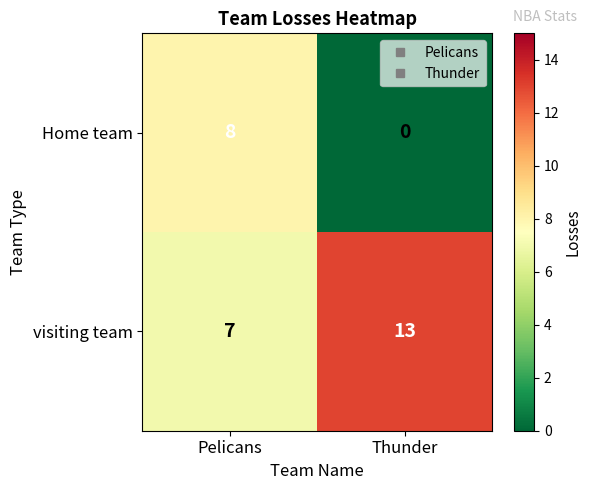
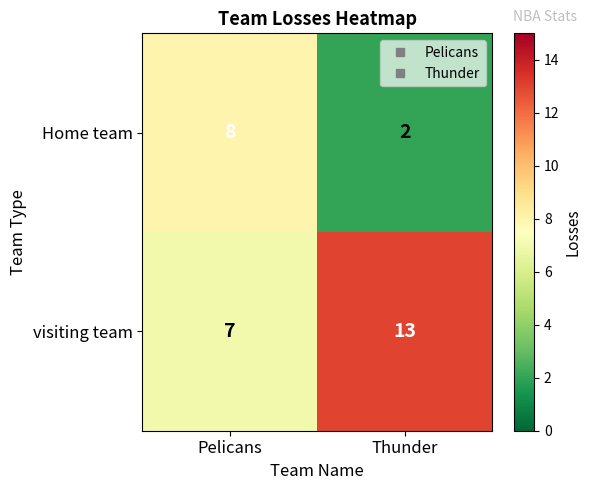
  {
    "Home team": {
      "Pelicans": 8,
-     "Thunder": 0
+     "Thunder": 2
    },
    "visiting team": {
      "Pelicans": 7,
      "Thunder": 13
    }
  }
